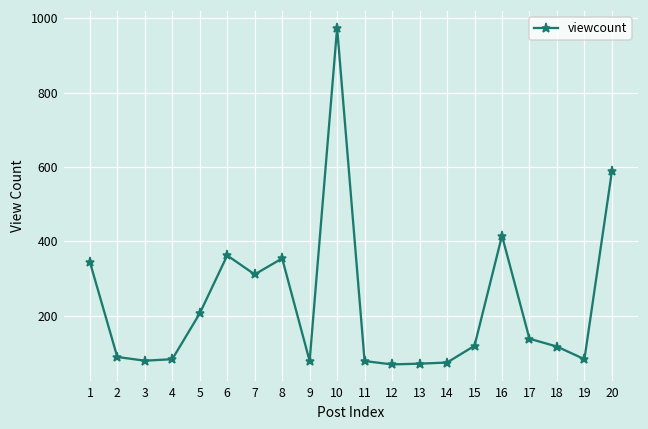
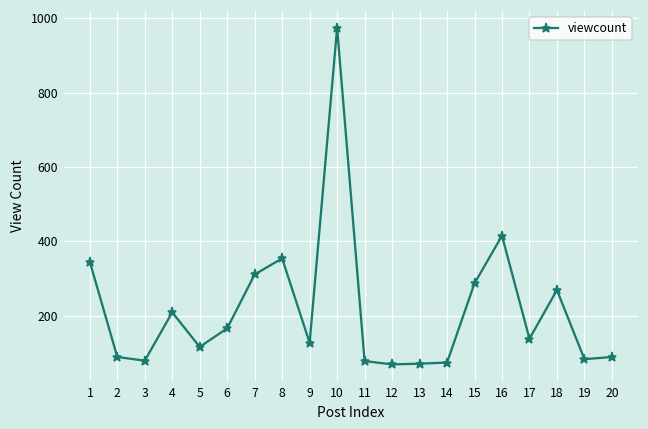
  {
    "1": 350,
    "2": 90,
    "3": 80,
-   "4": 80,
-   "5": 210,
-   "6": 360,
+   "4": 210,
+   "5": 120,
+   "6": 170,
    "7": 310,
    "8": 350,
-   "9": 80,
+   "9": 130,
    "10": 970,
    "11": 80,
    "12": 70,
    "13": 70,
    "14": 70,
-   "15": 120,
+   "15": 290,
    "16": 420,
    "17": 140,
-   "18": 120,
+   "18": 270,
    "19": 80,
-   "20": 590
+   "20": 90
  }
